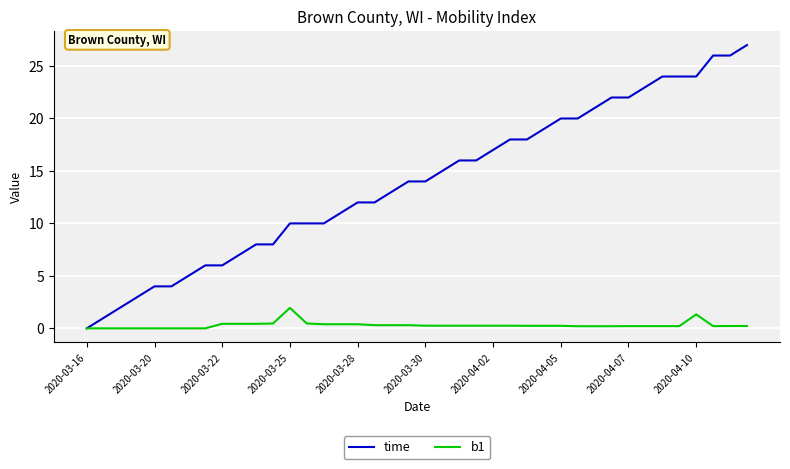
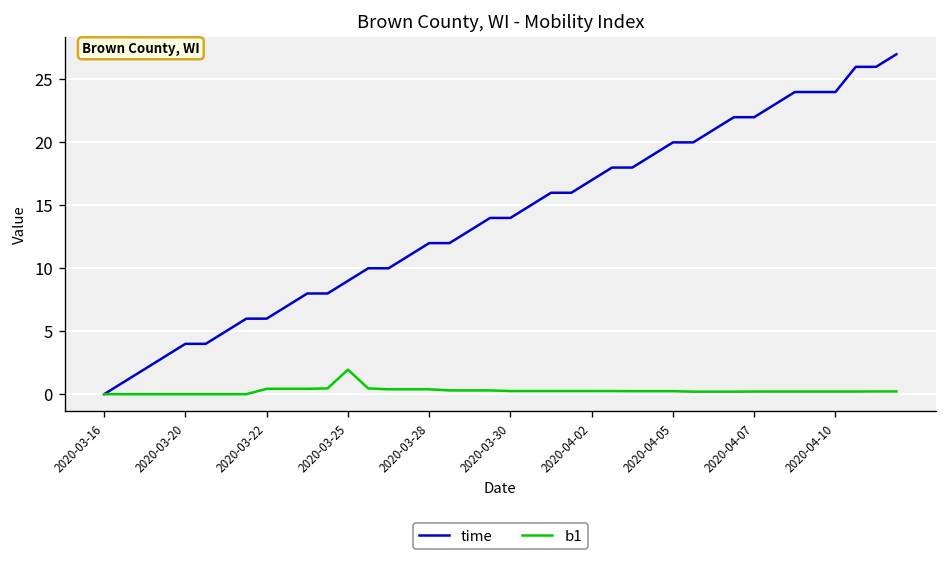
  {
    "time": {
-     "2020-03-25": 10,
+     "2020-03-25": 9,
      "2020-04-02": 17,
      "2020-04-10": 24
    },
    "b1": {
      "2020-03-25": 2.0,
      "2020-04-02": 0.3,
-     "2020-04-10": 1.3
+     "2020-04-10": 0.2
    }
  }
